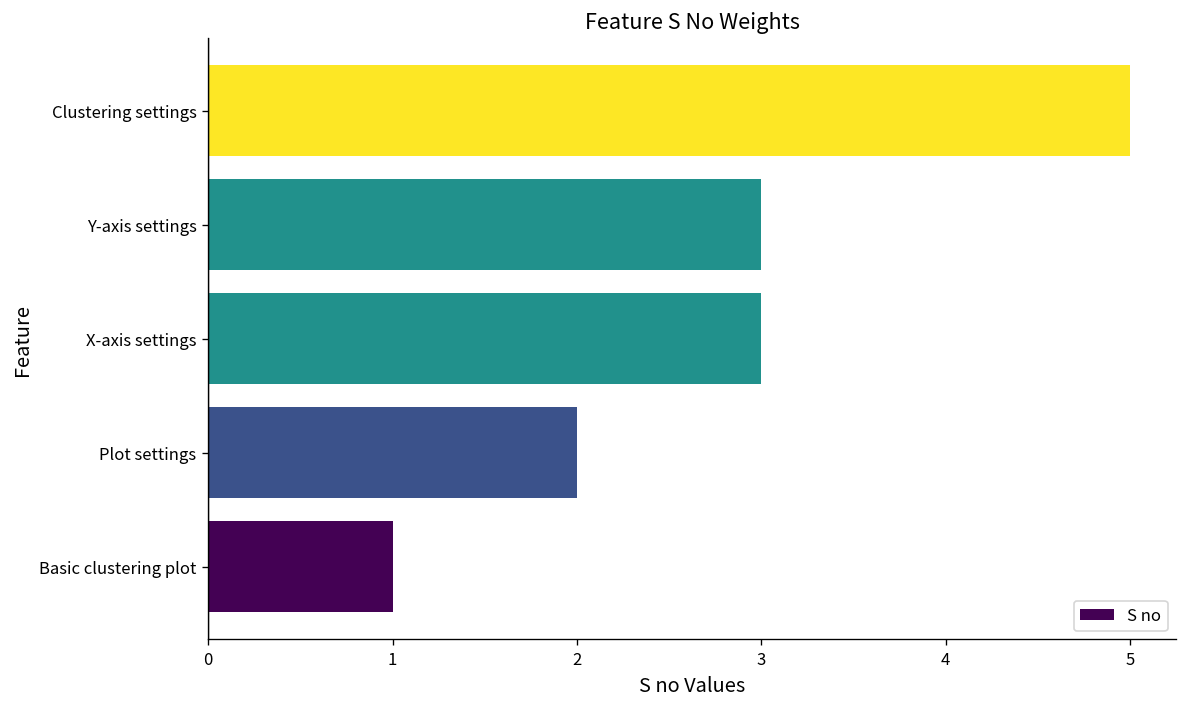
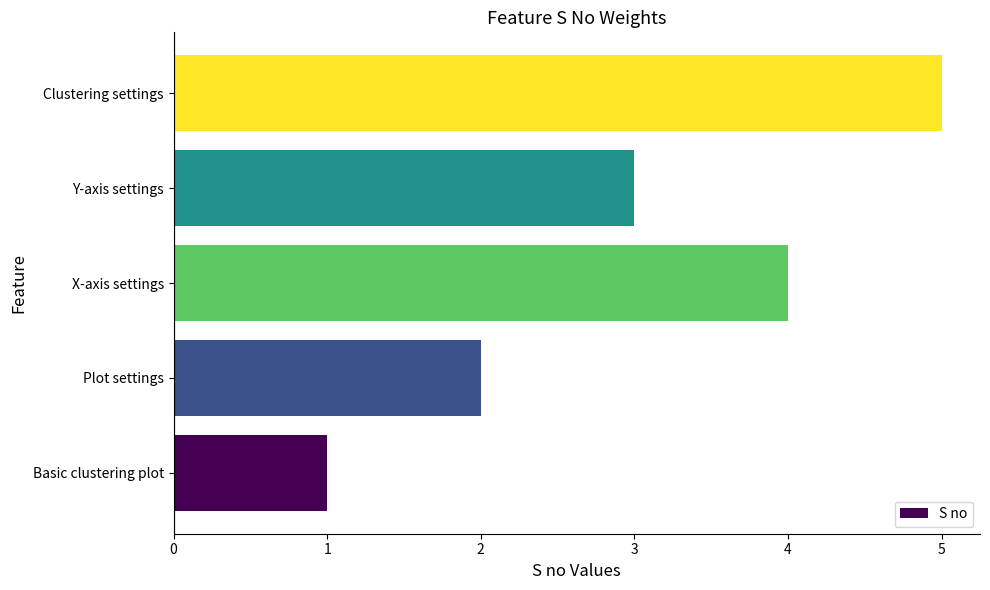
  {
    "Clustering settings": 5,
    "Y-axis settings": 3,
-   "X-axis settings": 3,
+   "X-axis settings": 4,
    "Plot settings": 2,
    "Basic clustering plot": 1
  }
